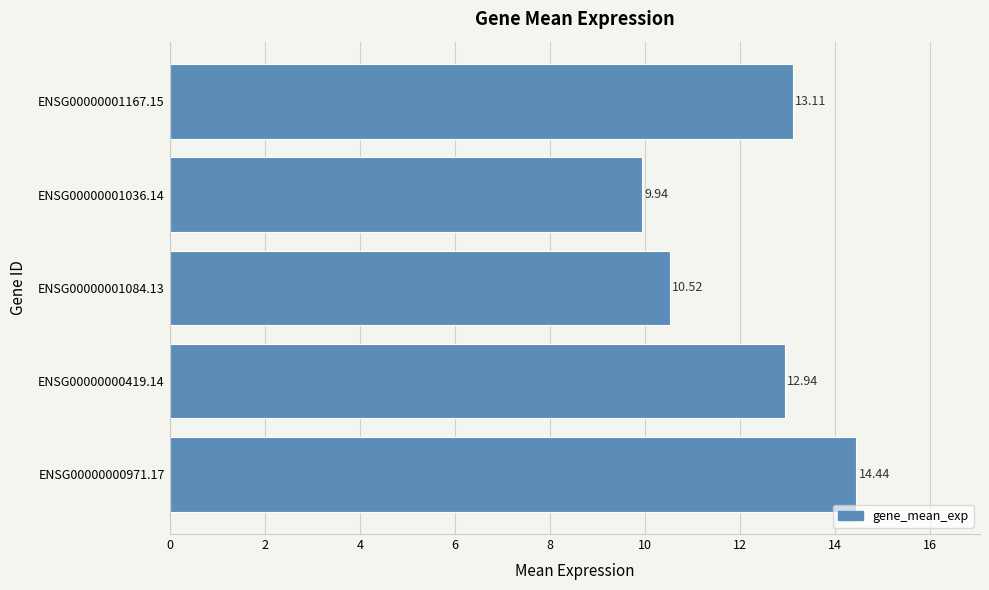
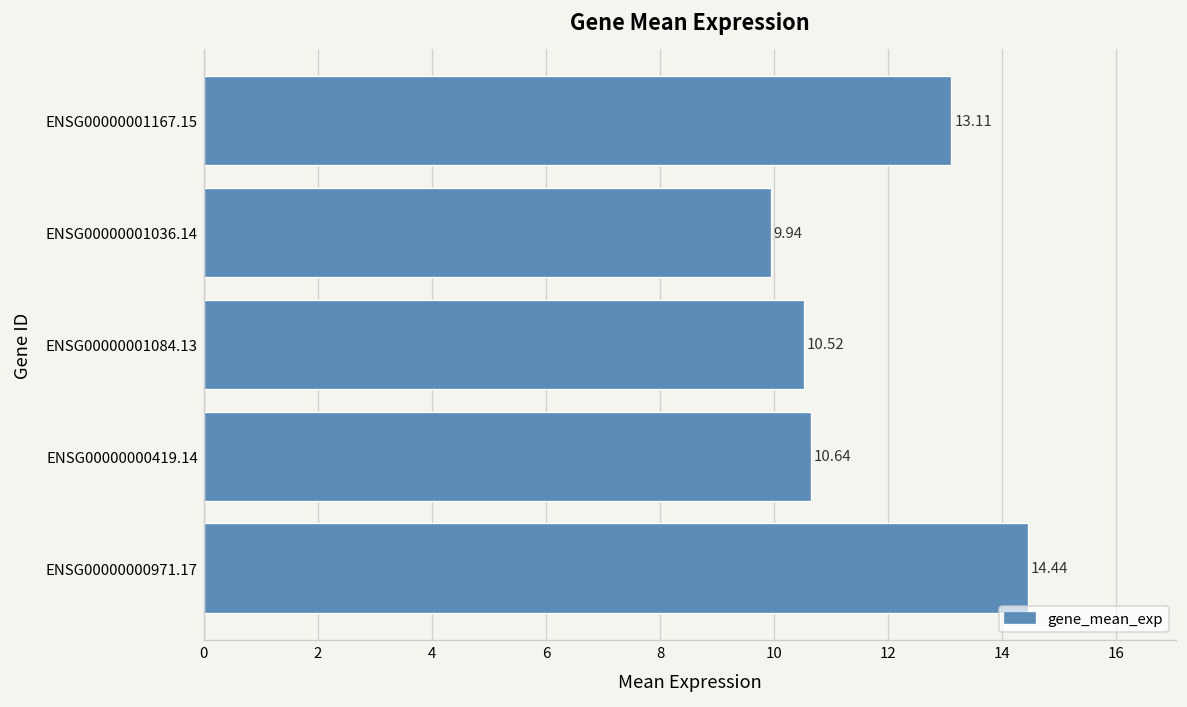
  {
    "ENSG00000001167.15": 13.11,
    "ENSG00000001036.14": 9.94,
    "ENSG00000001084.13": 10.52,
-   "ENSG00000000419.14": 12.94,
+   "ENSG00000000419.14": 10.64,
    "ENSG00000000971.17": 14.44
  }
